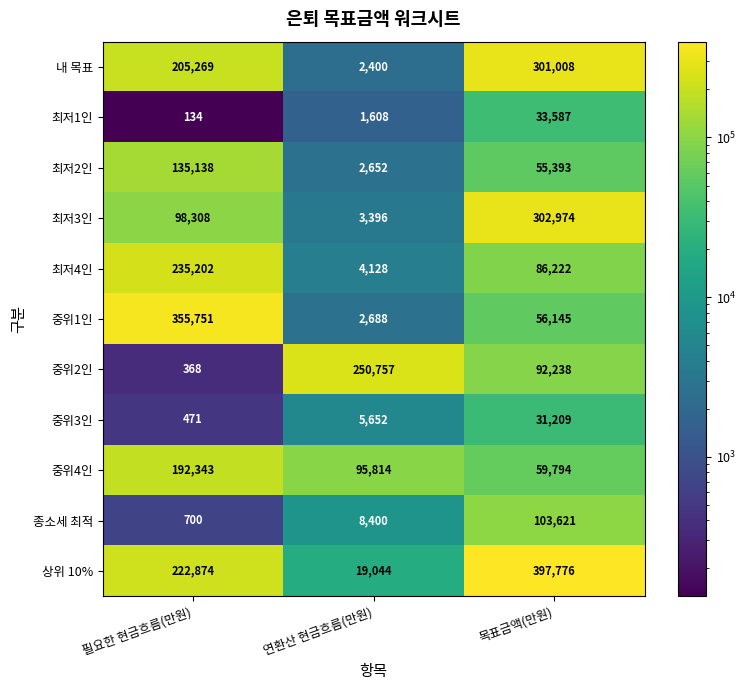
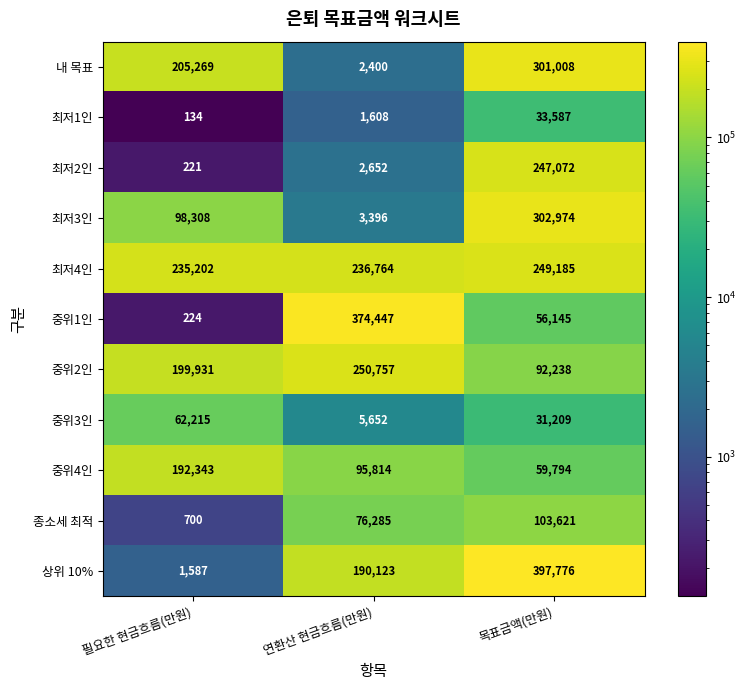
  {
    "내 목표": {
      "필요한 현금흐름(만원)": "205,269",
      "연환산 현금흐름(만원)": "2,400",
      "목표금액(만원)": "301,008"
    },
    "최저1인": {
      "필요한 현금흐름(만원)": "134",
      "연환산 현금흐름(만원)": "1,608",
      "목표금액(만원)": "33,587"
    },
    "최저2인": {
-     "필요한 현금흐름(만원)": "135,138",
+     "필요한 현금흐름(만원)": "221",
      "연환산 현금흐름(만원)": "2,652",
-     "목표금액(만원)": "55,393"
+     "목표금액(만원)": "247,072"
    },
    "최저3인": {
      "필요한 현금흐름(만원)": "98,308",
      "연환산 현금흐름(만원)": "3,396",
      "목표금액(만원)": "302,974"
    },
    "최저4인": {
      "필요한 현금흐름(만원)": "235,202",
-     "연환산 현금흐름(만원)": "4,128",
-     "목표금액(만원)": "86,222"
+     "연환산 현금흐름(만원)": "236,764",
+     "목표금액(만원)": "249,185"
    },
    "중위1인": {
-     "필요한 현금흐름(만원)": "355,751",
-     "연환산 현금흐름(만원)": "2,688",
+     "필요한 현금흐름(만원)": "224",
+     "연환산 현금흐름(만원)": "374,447",
      "목표금액(만원)": "56,145"
    },
    "중위2인": {
-     "필요한 현금흐름(만원)": "368",
+     "필요한 현금흐름(만원)": "199,931",
      "연환산 현금흐름(만원)": "250,757",
      "목표금액(만원)": "92,238"
    },
    "중위3인": {
-     "필요한 현금흐름(만원)": "471",
+     "필요한 현금흐름(만원)": "62,215",
      "연환산 현금흐름(만원)": "5,652",
      "목표금액(만원)": "31,209"
    },
    "중위4인": {
      "필요한 현금흐름(만원)": "192,343",
      "연환산 현금흐름(만원)": "95,814",
      "목표금액(만원)": "59,794"
    },
    "종소세 최적": {
      "필요한 현금흐름(만원)": "700",
-     "연환산 현금흐름(만원)": "8,400",
+     "연환산 현금흐름(만원)": "76,285",
      "목표금액(만원)": "103,621"
    },
    "상위 10%": {
-     "필요한 현금흐름(만원)": "222,874",
-     "연환산 현금흐름(만원)": "19,044",
+     "필요한 현금흐름(만원)": "1,587",
+     "연환산 현금흐름(만원)": "190,123",
      "목표금액(만원)": "397,776"
    }
  }
